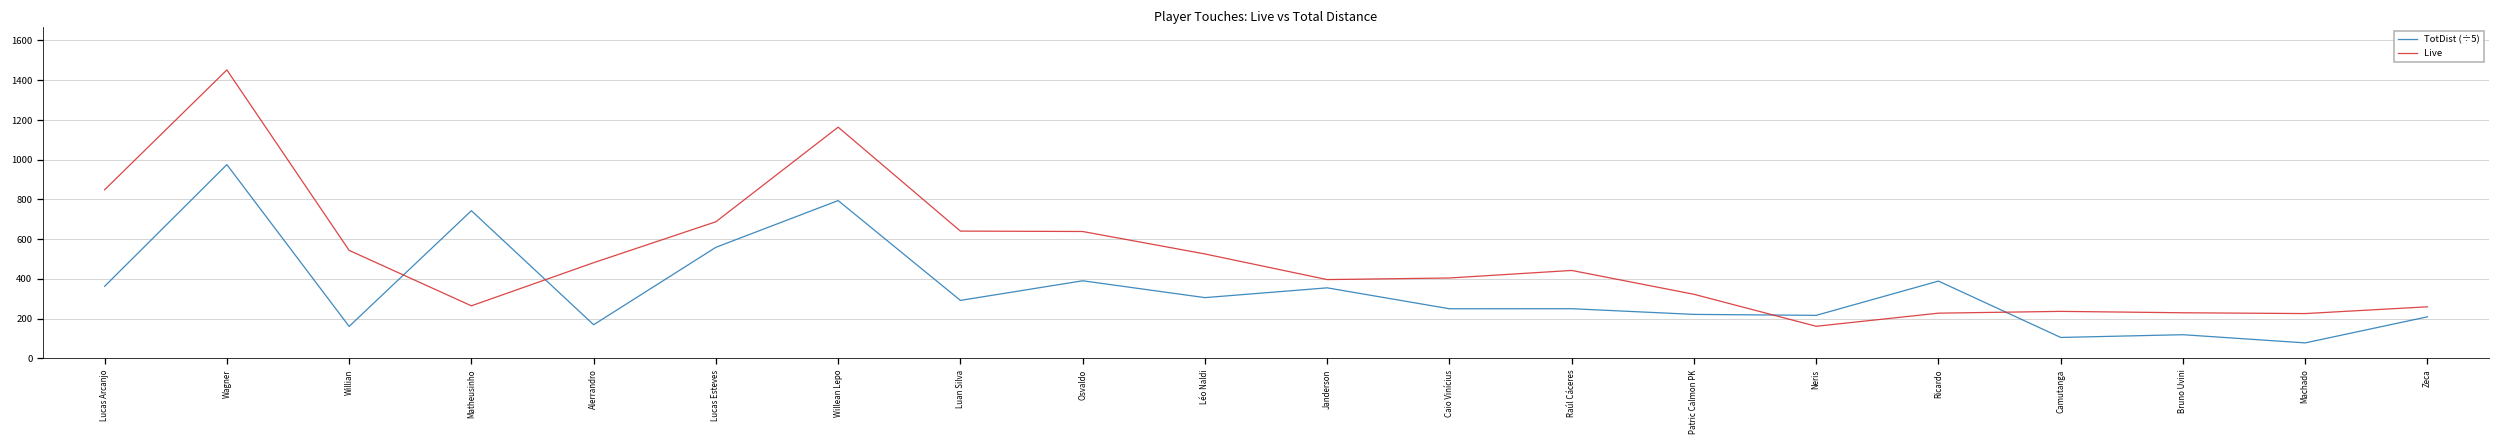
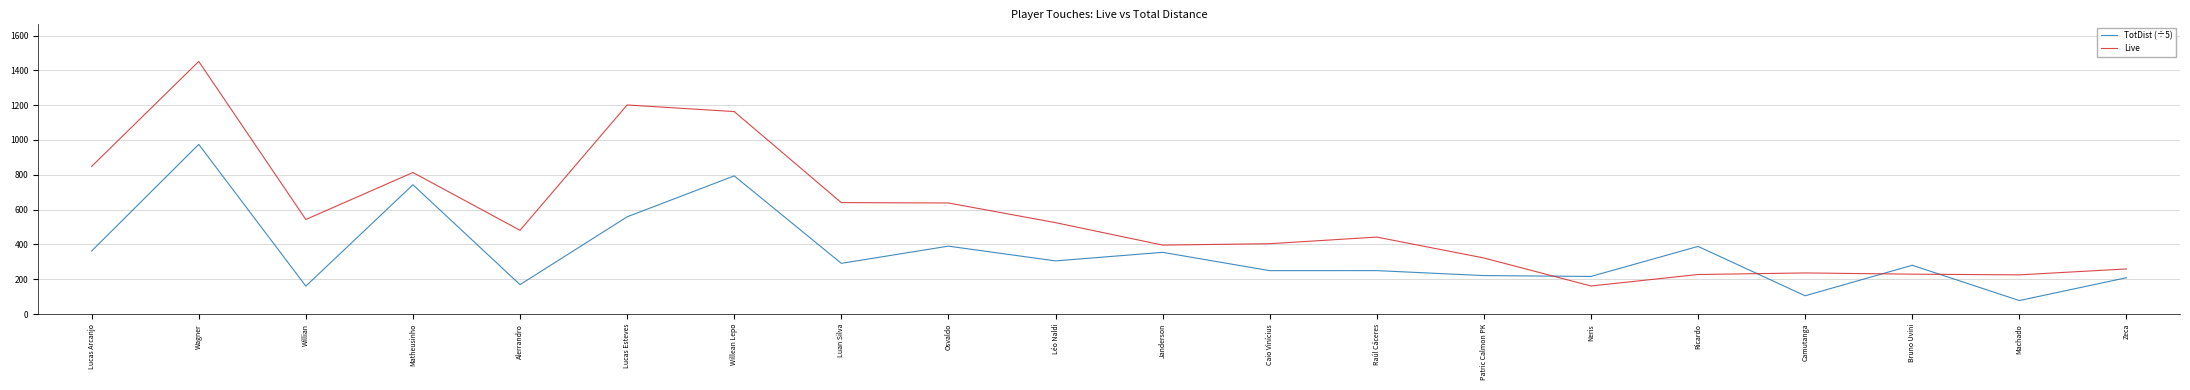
  {
    "TotDist (÷5)": {
      "Lucas Arcanjo": 360,
      "Wagner": 970,
      "Willian": 160,
      "Matheusinho": 740,
      "Alerrandro": 170,
      "Lucas Esteves": 560,
      "Willean Lepo": 790,
      "Luan Silva": 290,
      "Osvaldo": 390,
      "Léo Naldi": 310,
      "Janderson": 350,
      "Caio Vinícius": 250,
      "Raúl Cáceres": 250,
      "Patric Calmon PK": 220,
      "Neris": 220,
      "Ricardo": 390,
      "Camutanga": 100,
-     "Bruno Uvini": 120,
+     "Bruno Uvini": 280,
      "Machado": 80,
      "Zeca": 210
    },
    "Live": {
      "Lucas Arcanjo": 850,
      "Wagner": 1450,
      "Willian": 540,
-     "Matheusinho": 260,
+     "Matheusinho": 810,
      "Alerrandro": 480,
-     "Lucas Esteves": 690,
+     "Lucas Esteves": 1200,
      "Willean Lepo": 1160,
      "Luan Silva": 640,
      "Osvaldo": 640,
      "Léo Naldi": 530,
      "Janderson": 400,
      "Caio Vinícius": 400,
      "Raúl Cáceres": 440,
      "Patric Calmon PK": 320,
      "Neris": 160,
      "Ricardo": 230,
      "Camutanga": 240,
      "Bruno Uvini": 230,
      "Machado": 230,
      "Zeca": 260
    }
  }
